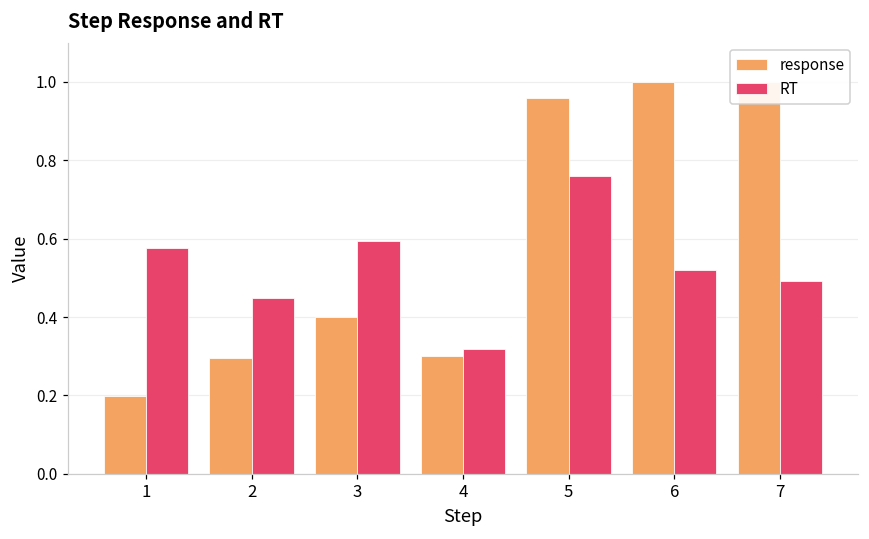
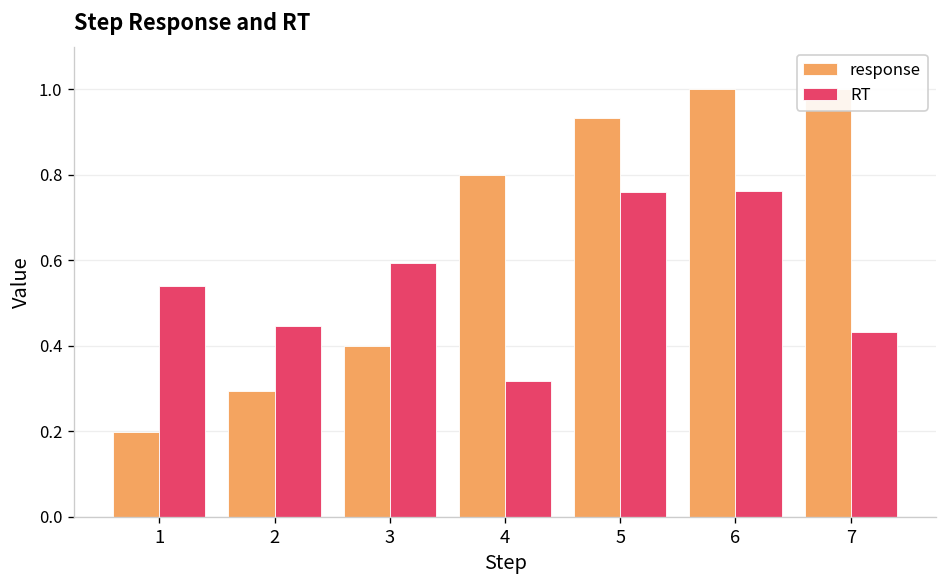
  {
    "response": {
      "1": 0.20,
      "2": 0.30,
      "3": 0.40,
-     "4": 0.3,
-     "5": 0.96,
+     "4": 0.8,
+     "5": 0.93,
      "6": 1.00
    },
    "RT": {
-     "1": 0.58,
+     "1": 0.54,
      "2": 0.45,
      "3": 0.59,
      "4": 0.32,
      "5": 0.76,
-     "6": 0.52,
-     "7": 0.49
+     "6": 0.76,
+     "7": 0.43
    }
  }
